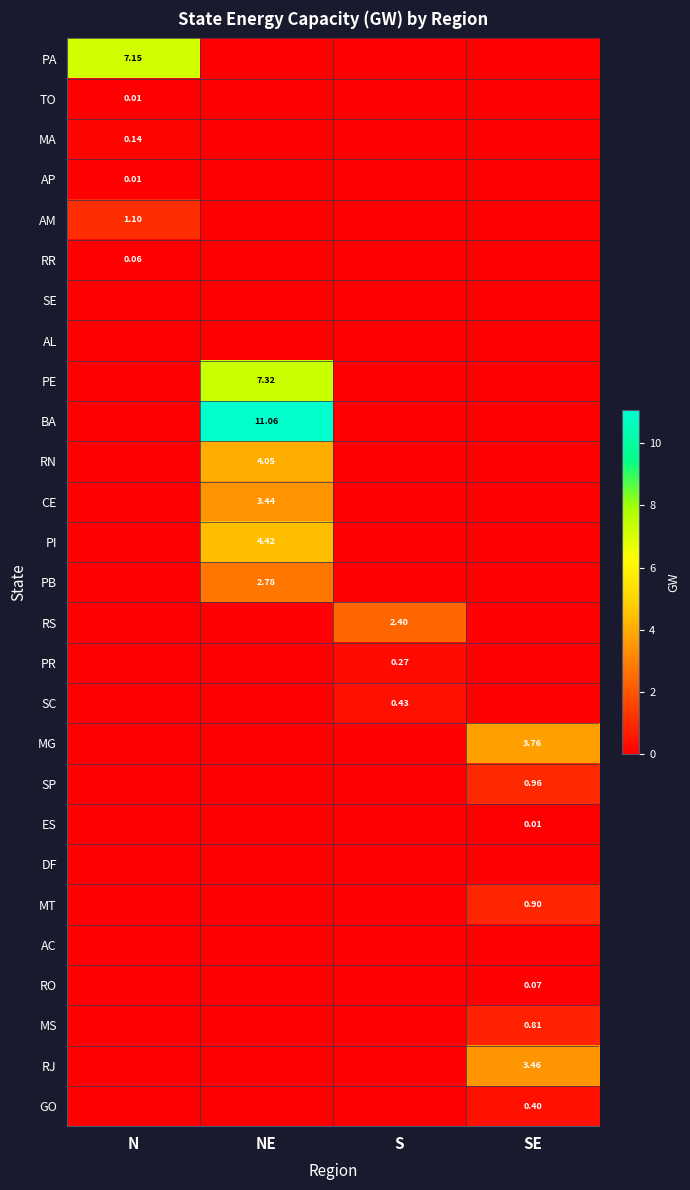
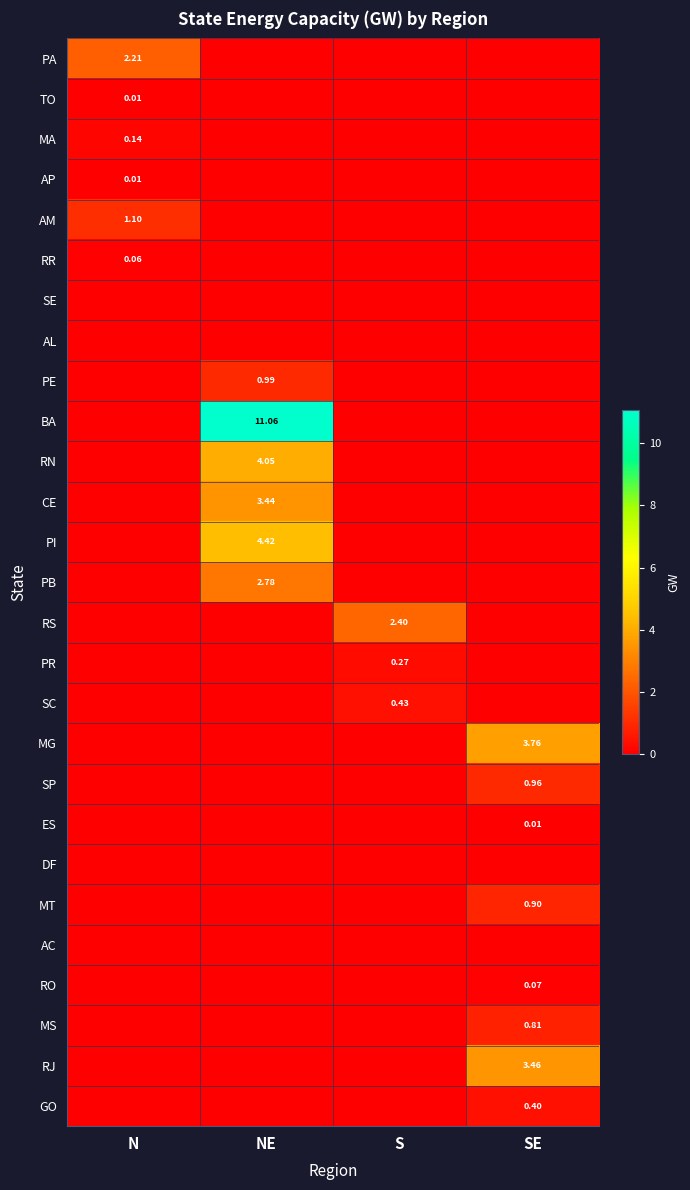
  {
    "PA": {
-     "N": 7.15
+     "N": 2.21
    },
    "TO": {
      "N": 0.01
    },
    "MA": {
      "N": 0.14
    },
    "AP": {
      "N": 0.01
    },
    "AM": {
      "N": 1.10
    },
    "RR": {
      "N": 0.06
    },
    "PE": {
-     "NE": 7.32
+     "NE": 0.99
    },
    "BA": {
      "NE": 11.06
    },
    "RN": {
      "NE": 4.05
    },
    "CE": {
      "NE": 3.44
    },
    "PI": {
      "NE": 4.42
    },
    "PB": {
      "NE": 2.78
    },
    "RS": {
      "S": 2.40
    },
    "PR": {
      "S": 0.27
    },
    "SC": {
      "S": 0.43
    },
    "MG": {
      "SE": 3.76
    },
    "SP": {
      "SE": 0.96
    },
    "ES": {
      "SE": 0.01
    },
    "MT": {
      "SE": 0.90
    },
    "RO": {
      "SE": 0.07
    },
    "MS": {
      "SE": 0.81
    },
    "RJ": {
      "SE": 3.46
    },
    "GO": {
      "SE": 0.40
    }
  }
